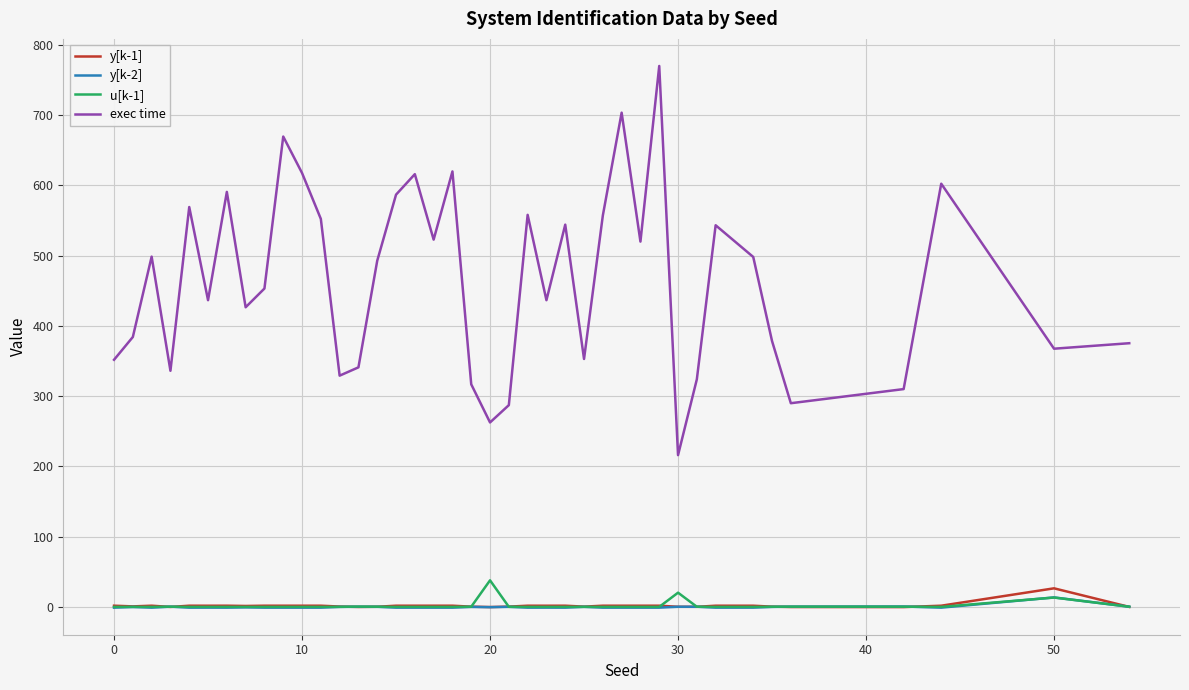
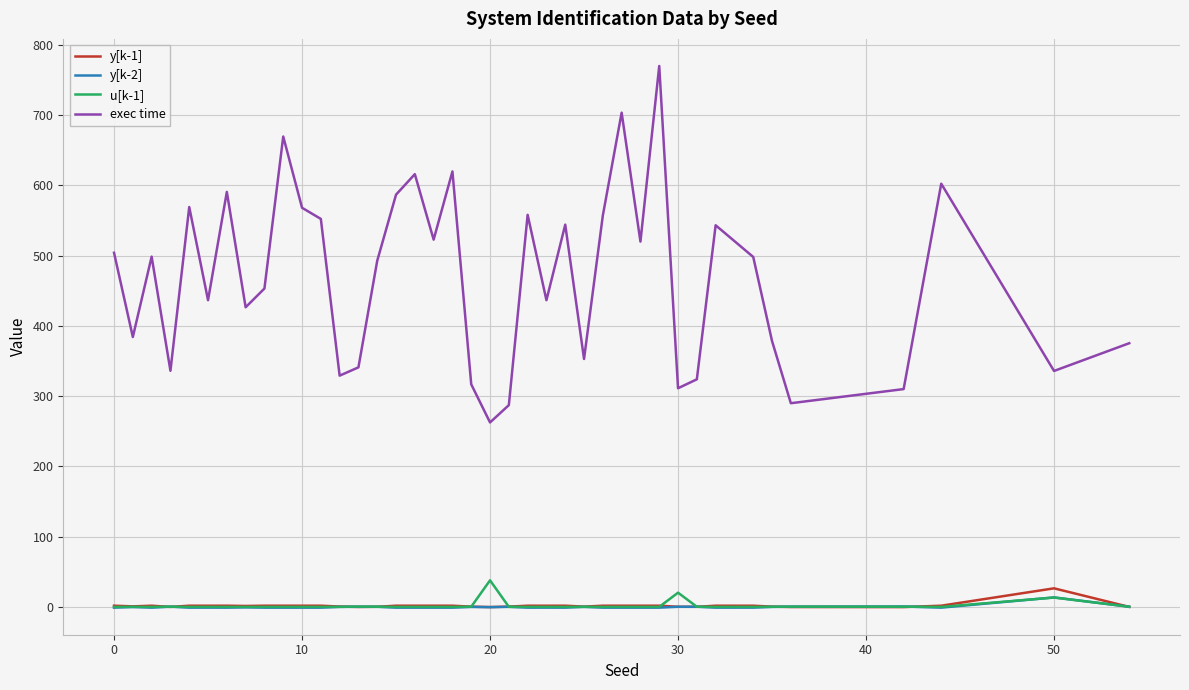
  {
    "y[k-1]": {
      "50": 30
    },
    "u[k-1]": {
      "20": 40,
      "30": 20
    },
    "exec time": {
-     "0": 350,
-     "10": 620,
+     "0": 500,
+     "10": 570,
      "20": 260,
-     "30": 220,
-     "50": 370
+     "30": 310,
+     "50": 340
    }
  }
